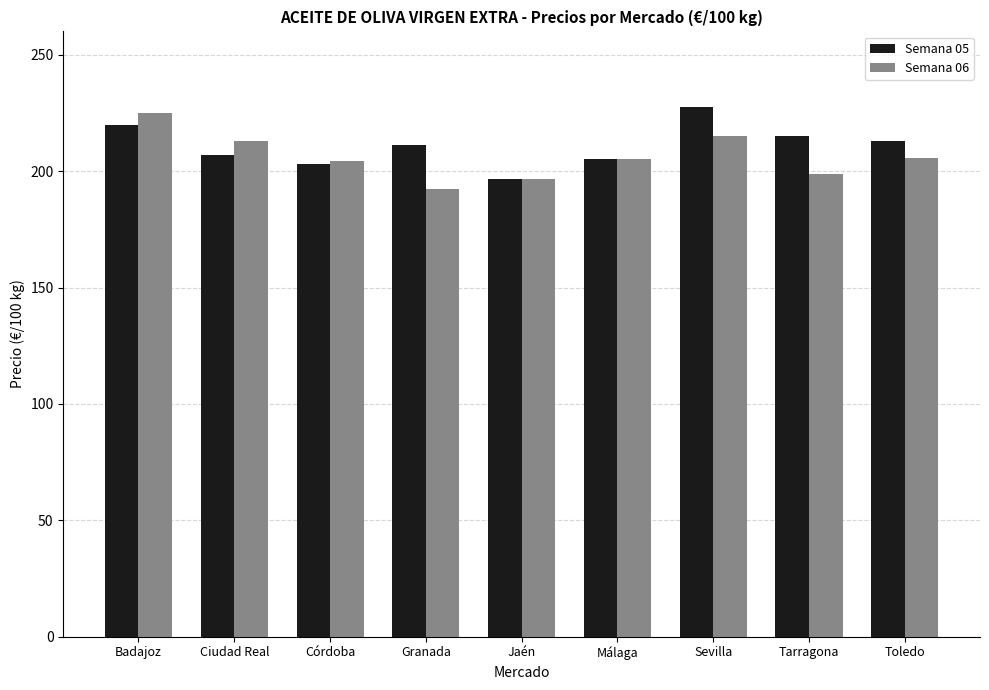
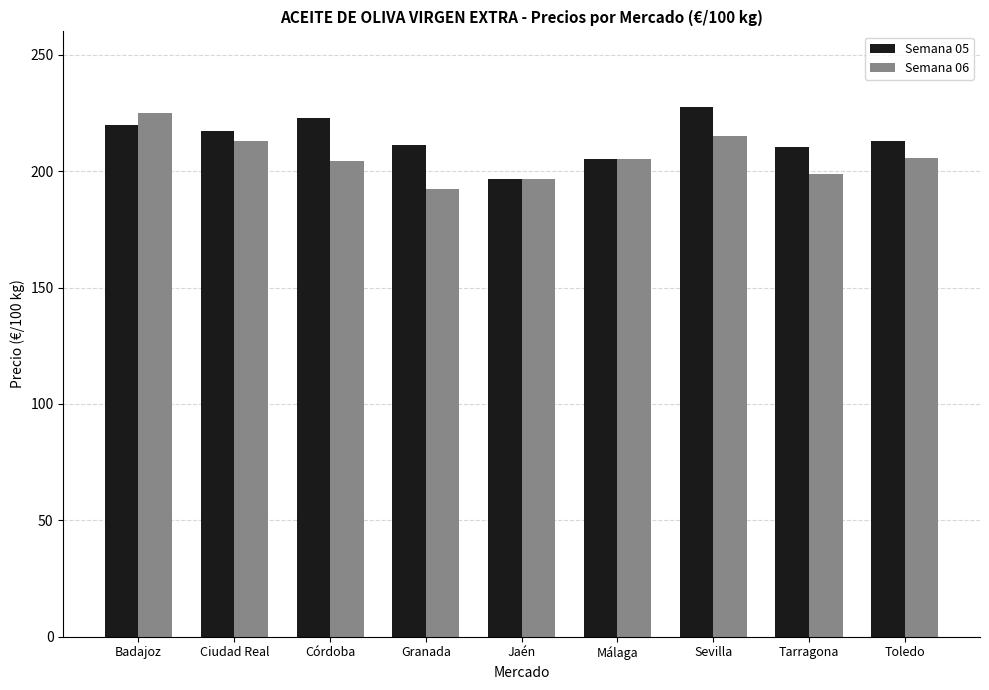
  {
    "Semana 05": {
      "Badajoz": 220,
-     "Ciudad Real": 207,
-     "Córdoba": 203,
+     "Ciudad Real": 217,
+     "Córdoba": 223,
      "Granada": 211,
      "Jaén": 197,
      "Málaga": 205,
      "Sevilla": 228,
-     "Tarragona": 215,
+     "Tarragona": 210,
      "Toledo": 213
    },
    "Semana 06": {
      "Badajoz": 225,
      "Ciudad Real": 213,
      "Córdoba": 205,
      "Granada": 192,
      "Jaén": 197,
      "Málaga": 205,
      "Sevilla": 215,
      "Tarragona": 199,
      "Toledo": 206
    }
  }
